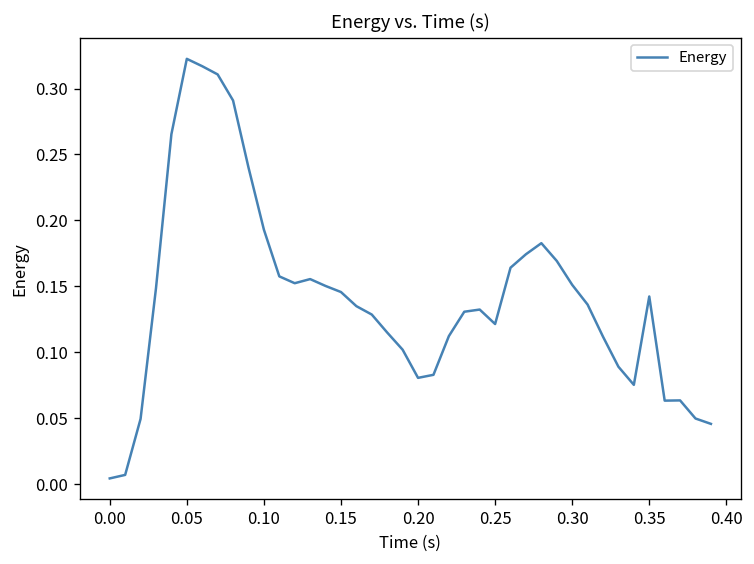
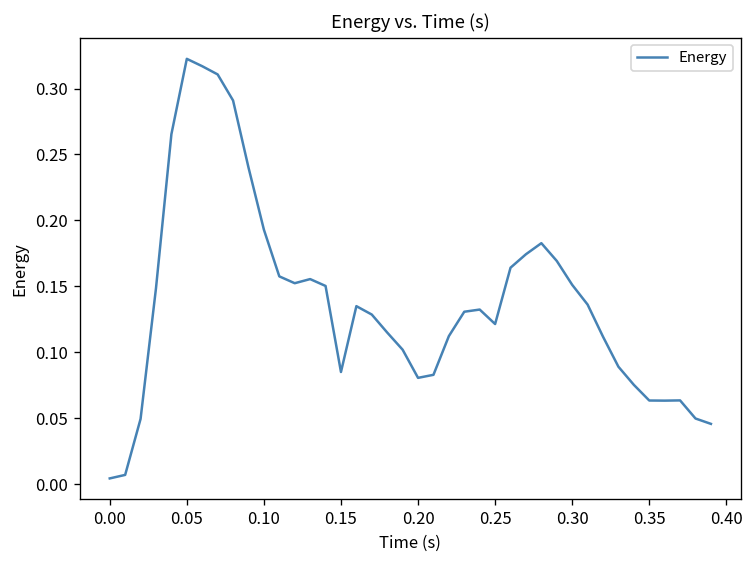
  {
    "0.00": 0.004,
    "0.05": 0.323,
    "0.10": 0.193,
-   "0.15": 0.146,
+   "0.15": 0.085,
    "0.20": 0.081,
    "0.25": 0.121,
    "0.30": 0.151,
-   "0.35": 0.142
+   "0.35": 0.063
  }
